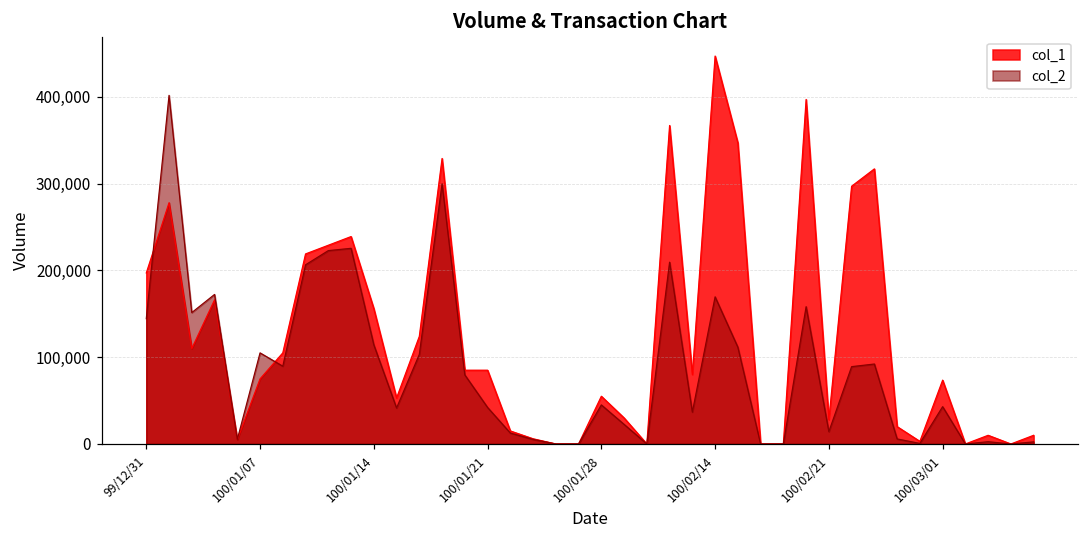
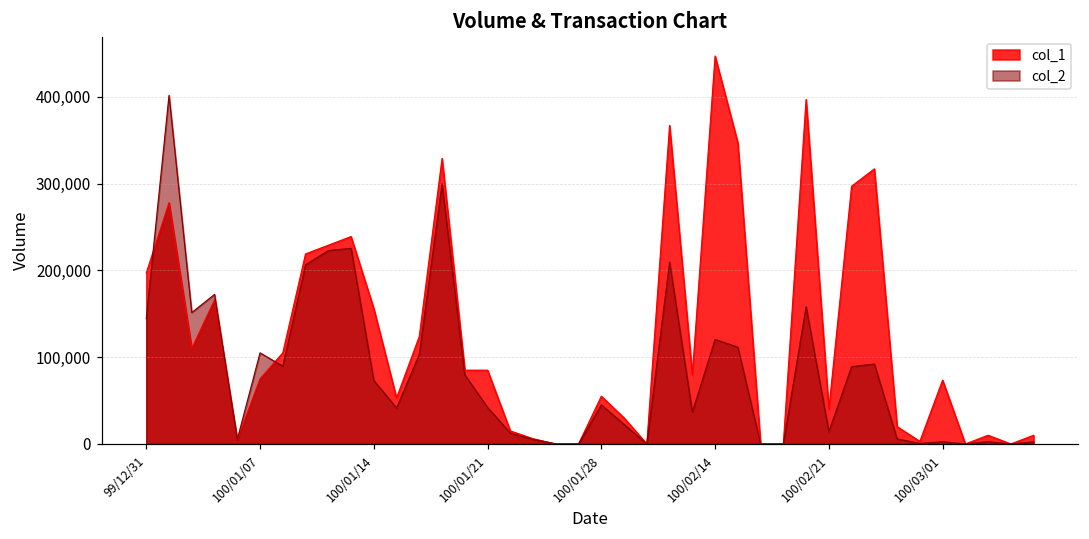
  {
    "col_1": {
      "99/12/31": "200,000",
      "100/01/07": "80,000",
      "100/01/14": "160,000",
      "100/01/21": "90,000",
      "100/01/28": "60,000",
      "100/02/14": "450,000",
-     "100/02/21": "30,000",
+     "100/02/21": "40,000",
      "100/03/01": "70,000"
    },
    "col_2": {
      "99/12/31": "140,000",
      "100/01/07": "100,000",
-     "100/01/14": "110,000",
+     "100/01/14": "70,000",
      "100/01/21": "40,000",
      "100/01/28": "50,000",
-     "100/02/14": "170,000",
+     "100/02/14": "120,000",
      "100/02/21": "10,000",
-     "100/03/01": "40,000"
+     "100/03/01": "0"
    }
  }
